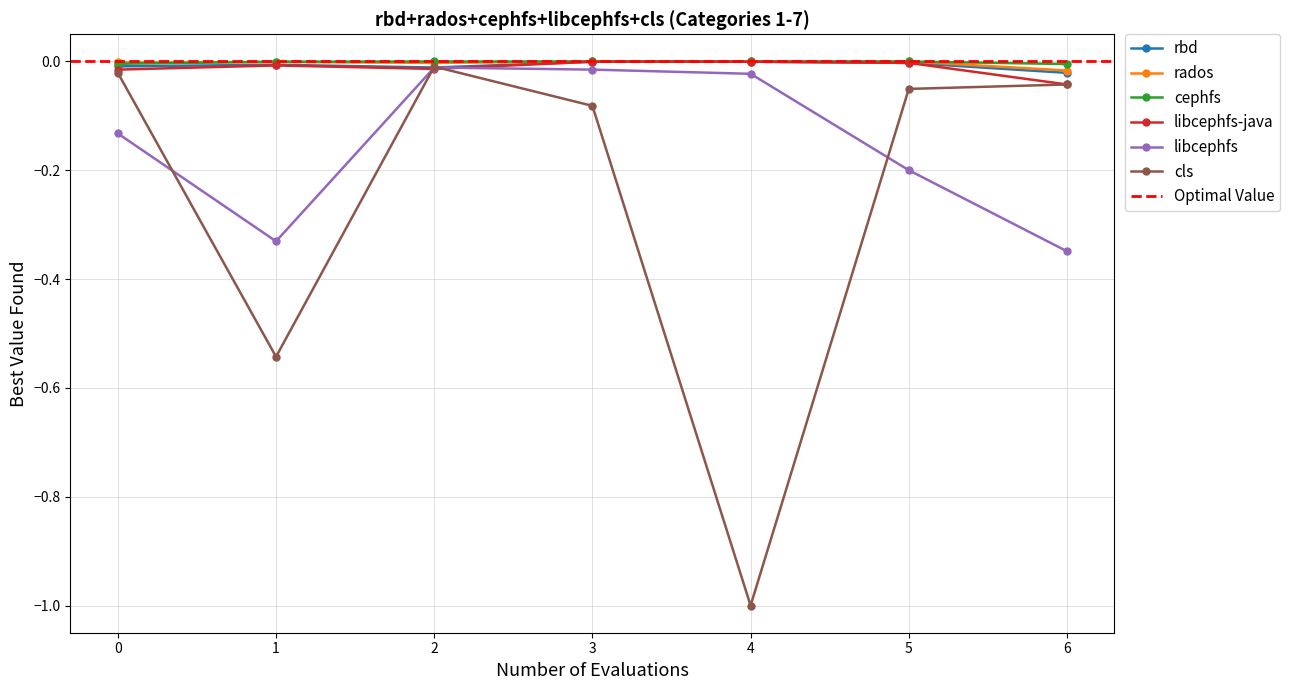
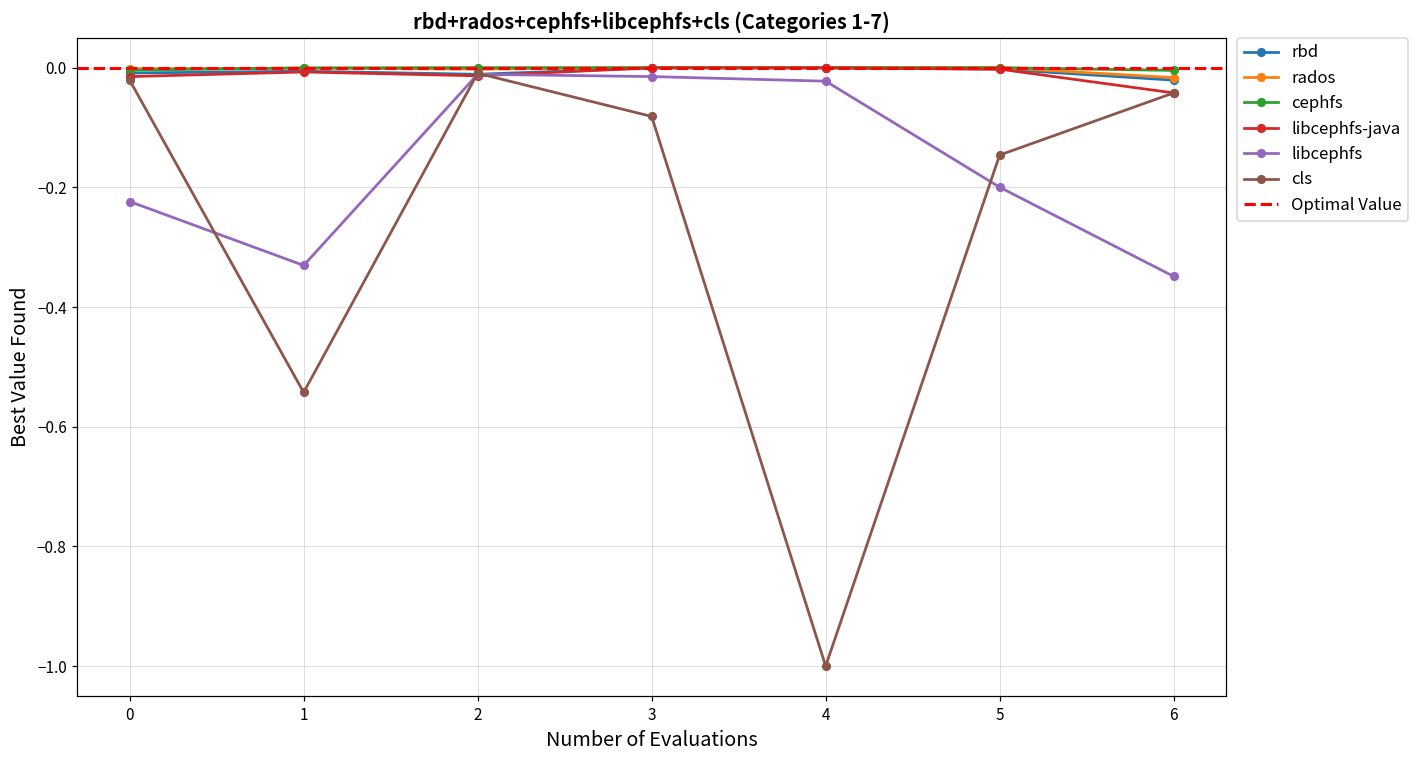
  {
    "rbd": {
      "0": -0.01
    },
    "cephfs": {
      "6": 0.00
    },
    "libcephfs-java": {
      "0": -0.01
    },
    "libcephfs": {
-     "0": -0.13,
+     "0": -0.22,
      "1": -0.33,
      "3": -0.01,
      "4": -0.02,
      "5": -0.20,
      "6": -0.35
    },
    "cls": {
      "0": -0.02,
      "1": -0.54,
      "3": -0.08,
      "4": -1.00,
-     "5": -0.05
+     "5": -0.15
    }
  }
